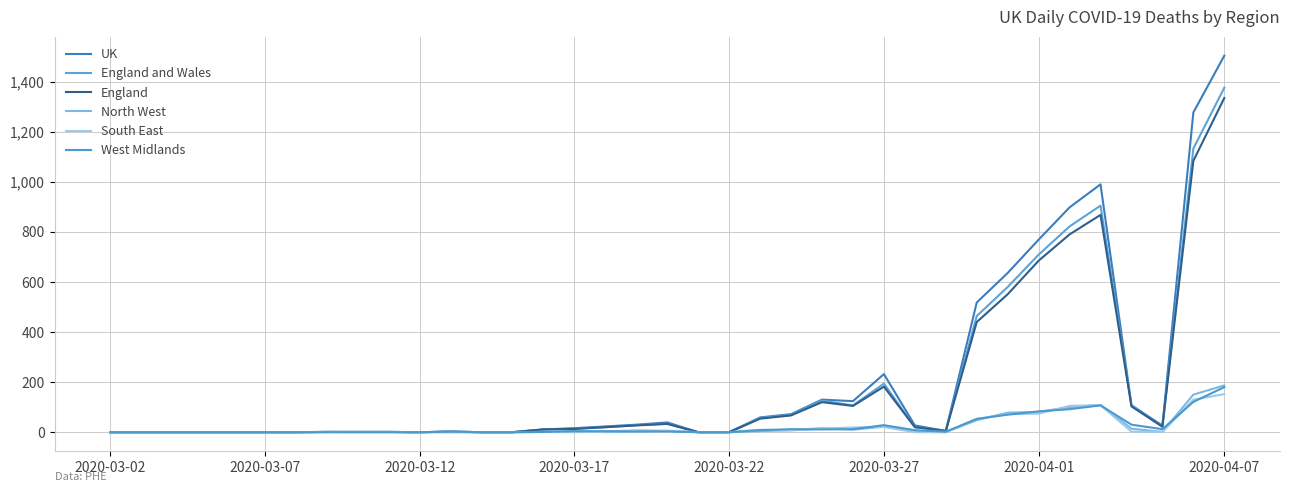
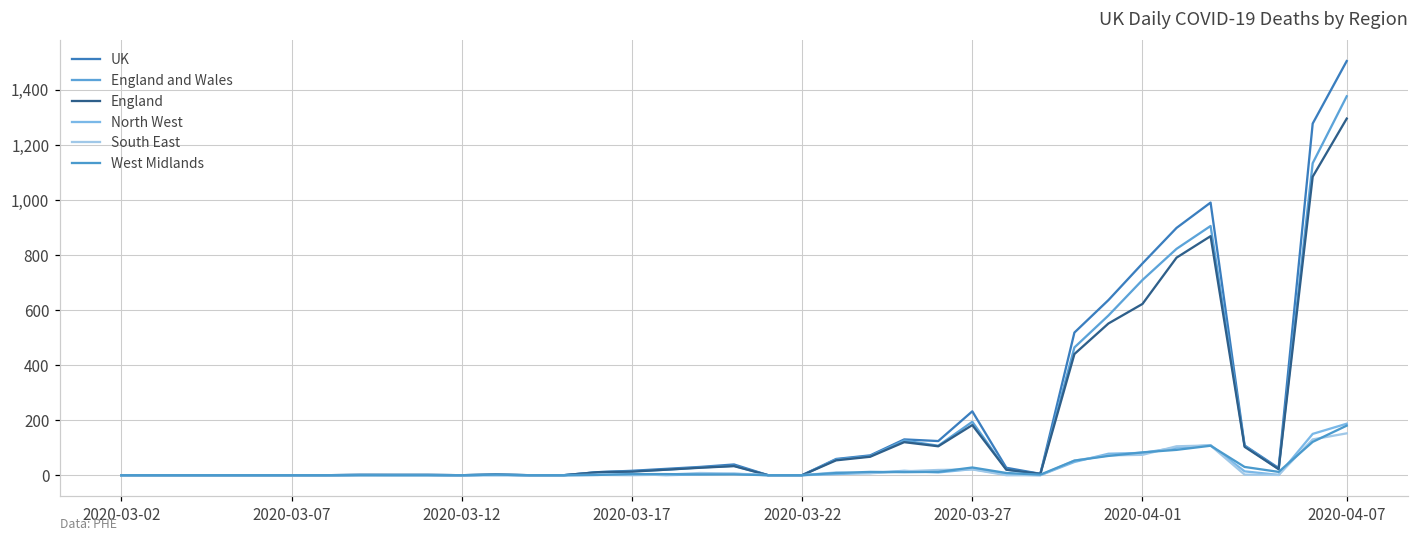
  {
    "England": {
      "2020-03-27": "180",
-     "2020-04-01": "690",
-     "2020-04-07": "1,340"
+     "2020-04-01": "620",
+     "2020-04-07": "1,300"
    }
  }
